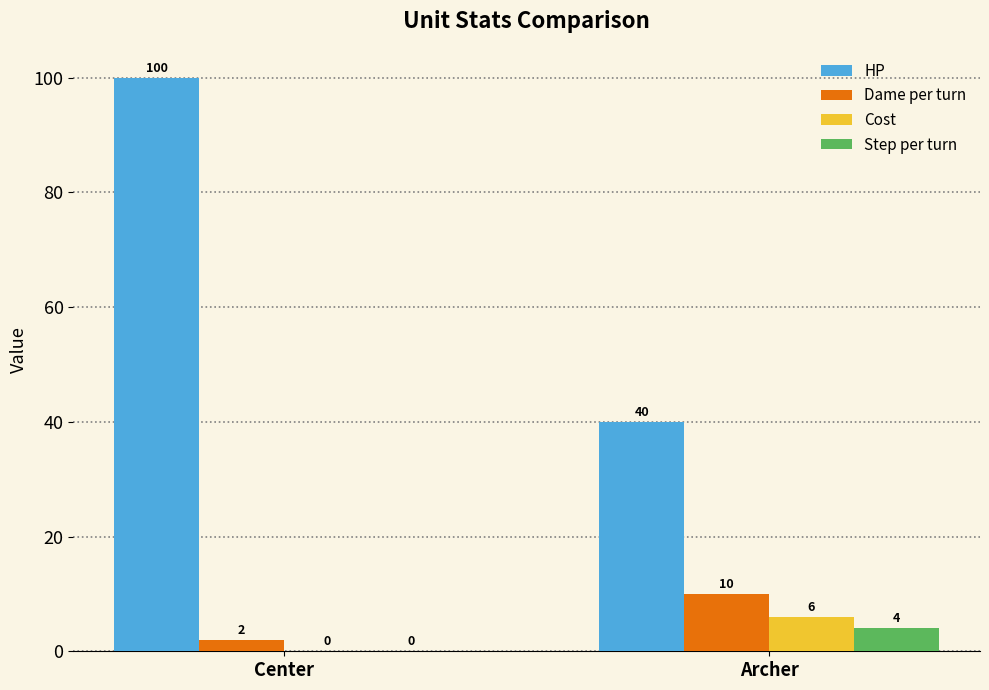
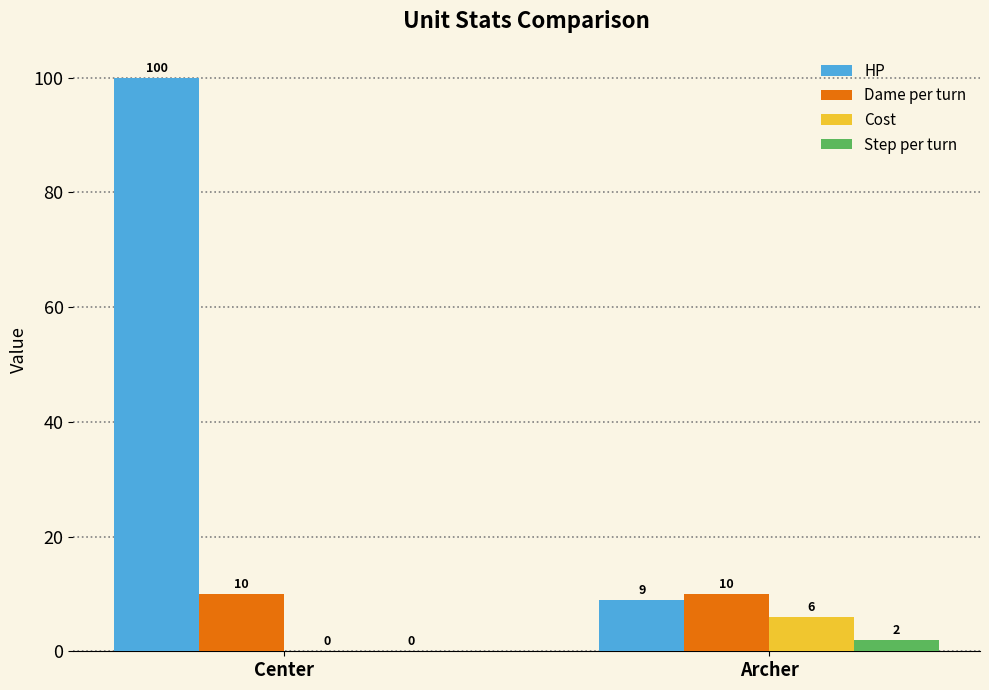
  {
    "HP": {
      "Center": 100,
-     "Archer": 40
+     "Archer": 9
    },
    "Dame per turn": {
-     "Center": 2,
+     "Center": 10,
      "Archer": 10
    },
    "Cost": {
      "Center": 0,
      "Archer": 6
    },
    "Step per turn": {
      "Center": 0,
-     "Archer": 4
+     "Archer": 2
    }
  }
